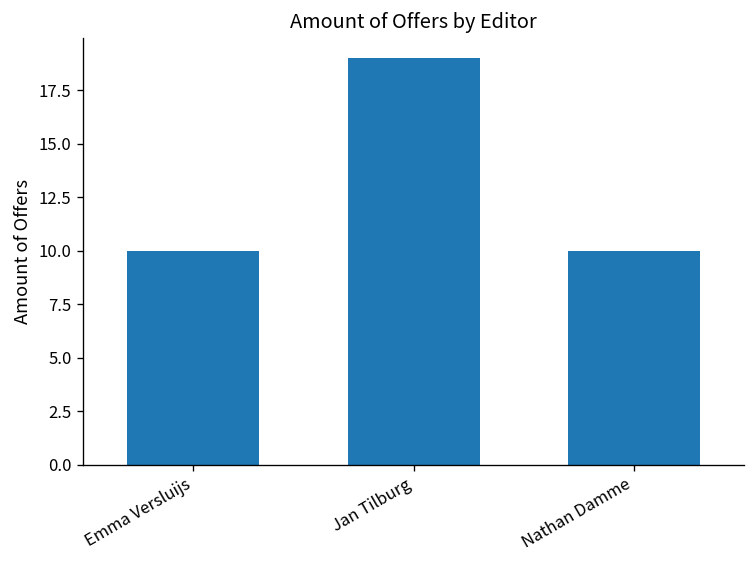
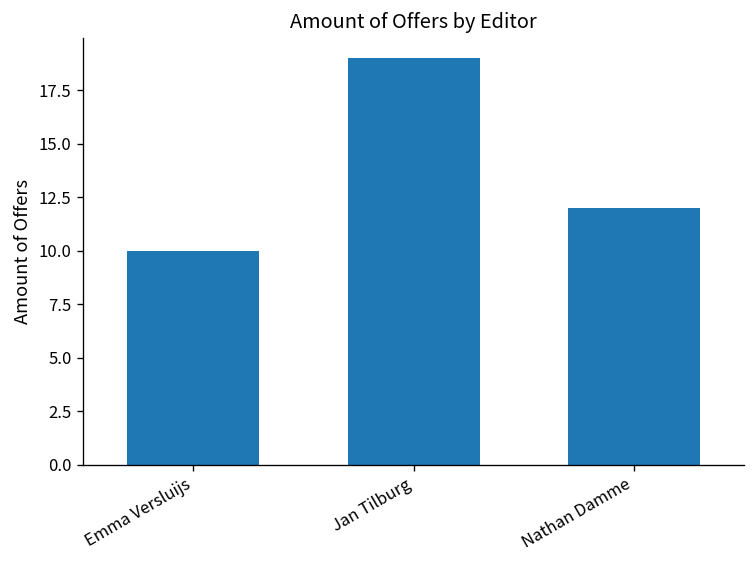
  {
    "Emma Versluijs": 10,
    "Jan Tilburg": 19,
-   "Nathan Damme": 10
+   "Nathan Damme": 12
  }
